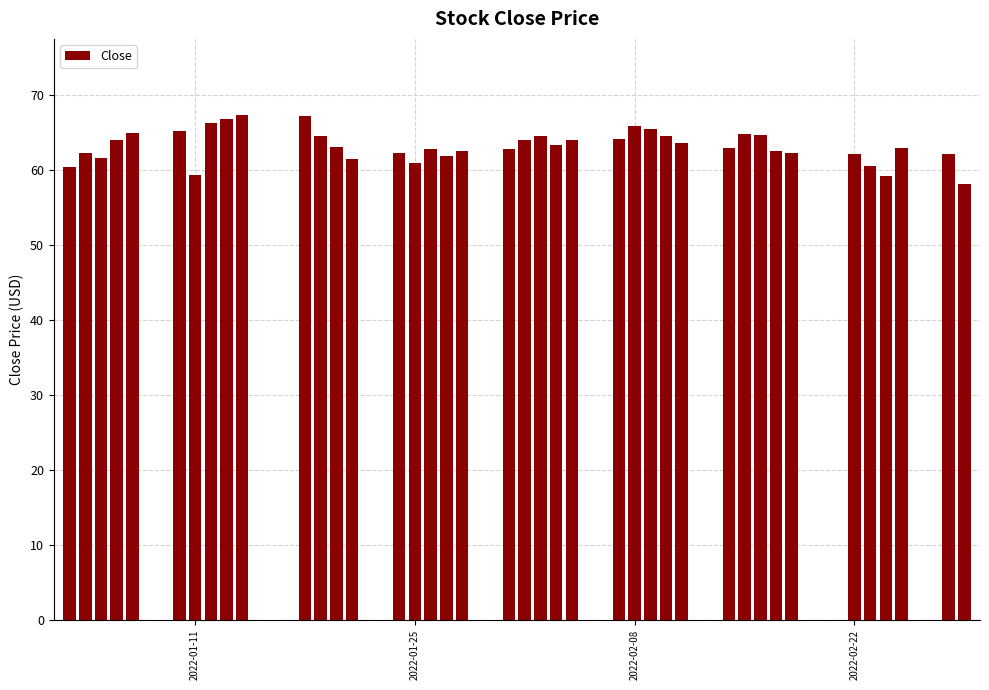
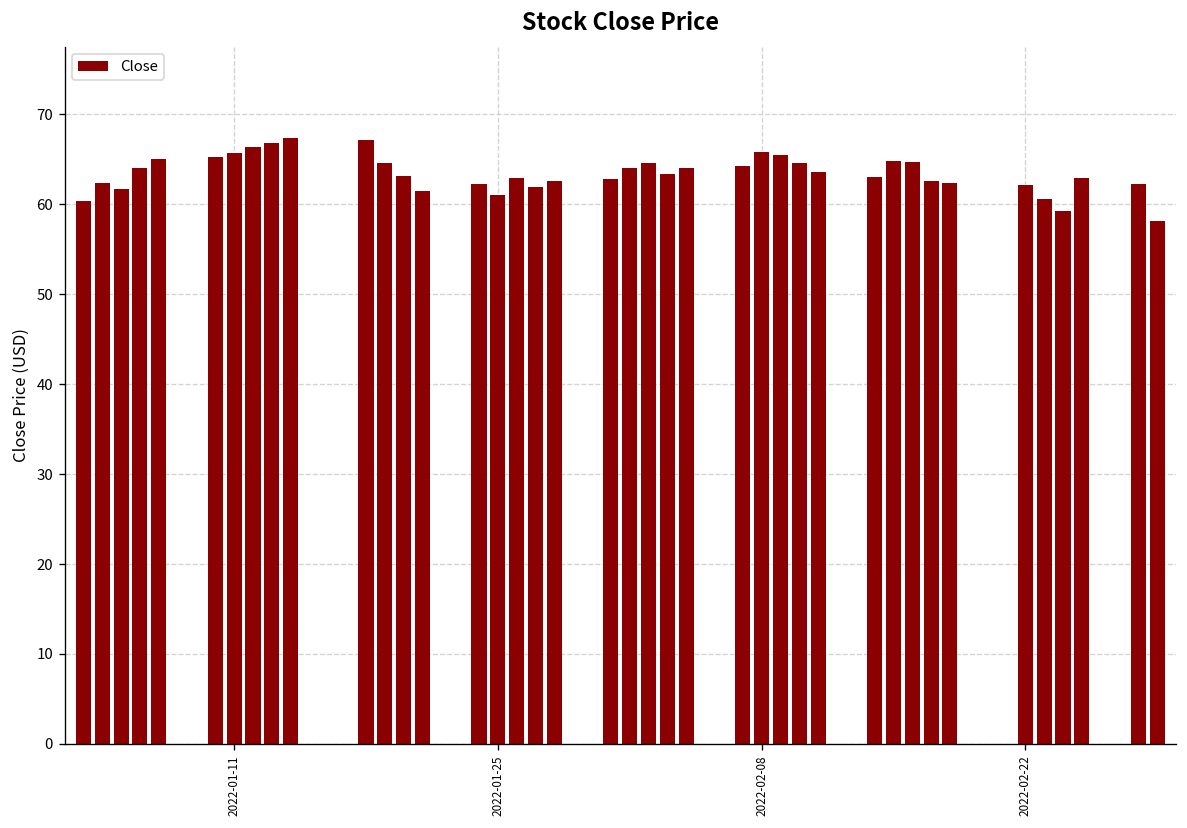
  {
-   "2022-01-11": 59,
+   "2022-01-11": 66,
    "2022-01-25": 61,
    "2022-02-08": 66,
    "2022-02-22": 62
  }
